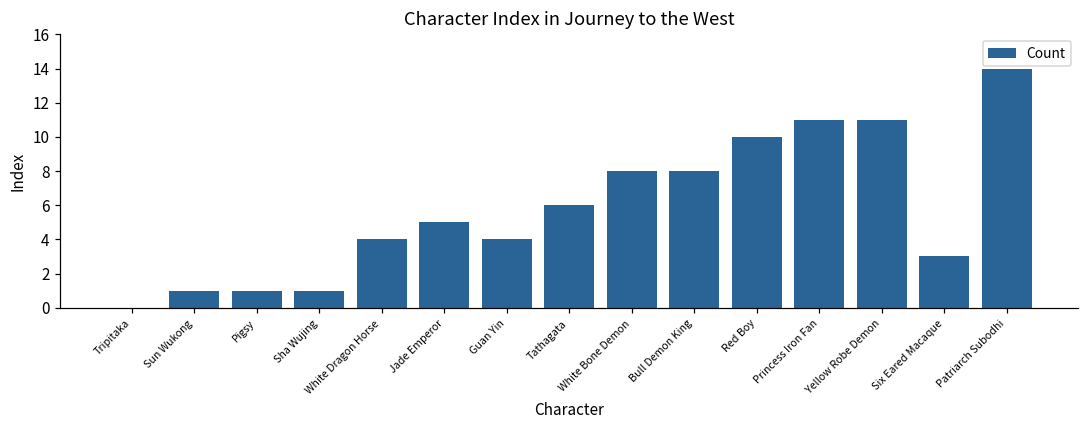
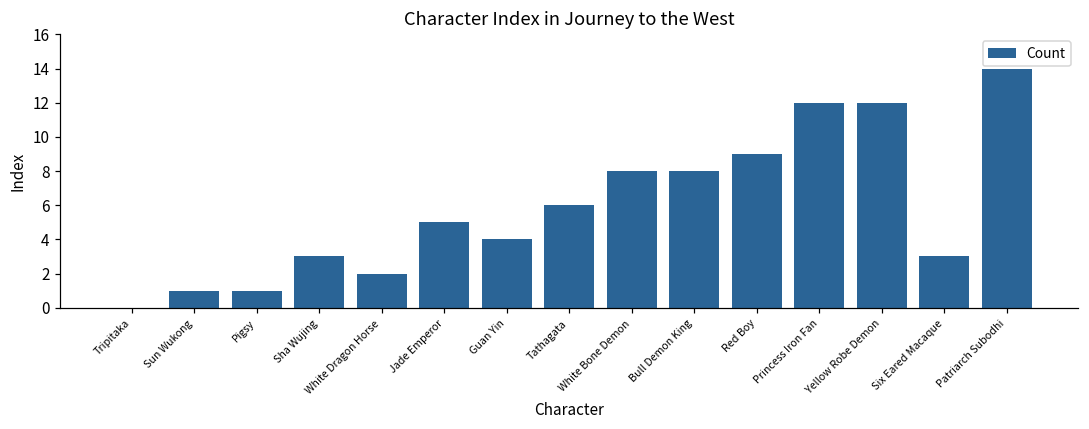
  {
    "Tripitaka": 0,
    "Sun Wukong": 1,
    "Pigsy": 1,
-   "Sha Wujing": 1,
-   "White Dragon Horse": 4,
+   "Sha Wujing": 3,
+   "White Dragon Horse": 2,
    "Jade Emperor": 5,
    "Guan Yin": 4,
    "Tathagata": 6,
    "White Bone Demon": 8,
    "Bull Demon King": 8,
-   "Red Boy": 10,
-   "Princess Iron Fan": 11,
-   "Yellow Robe Demon": 11,
+   "Red Boy": 9,
+   "Princess Iron Fan": 12,
+   "Yellow Robe Demon": 12,
    "Six Eared Macaque": 3,
    "Patriarch Subodhi": 14
  }
